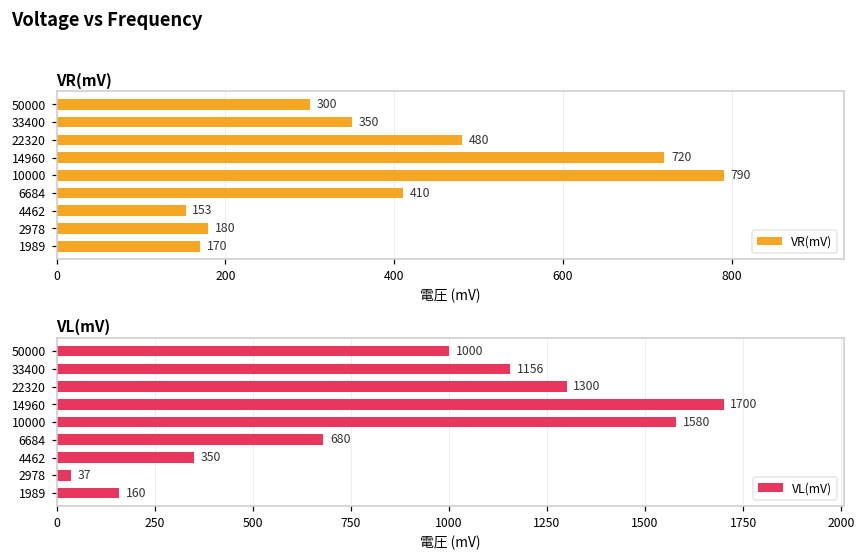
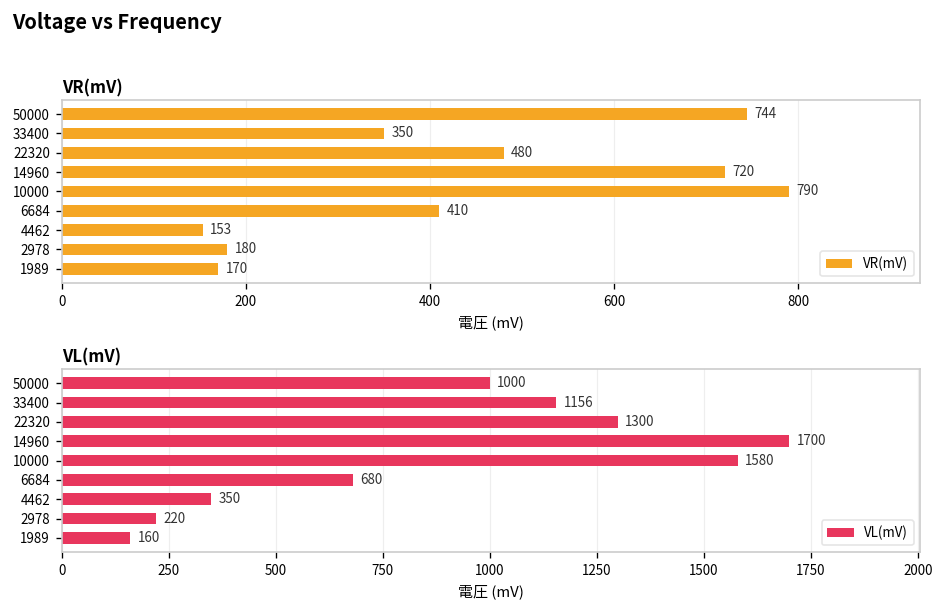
  {
    "VR(mV)": {
-     "50000": 300,
+     "50000": 744,
      "33400": 350,
      "22320": 480,
      "14960": 720,
      "10000": 790,
      "6684": 410,
      "4462": 153,
      "2978": 180,
      "1989": 170
    },
    "VL(mV)": {
      "50000": 1000,
      "33400": 1156,
      "22320": 1300,
      "14960": 1700,
      "10000": 1580,
      "6684": 680,
      "4462": 350,
-     "2978": 37,
+     "2978": 220,
      "1989": 160
    }
  }
